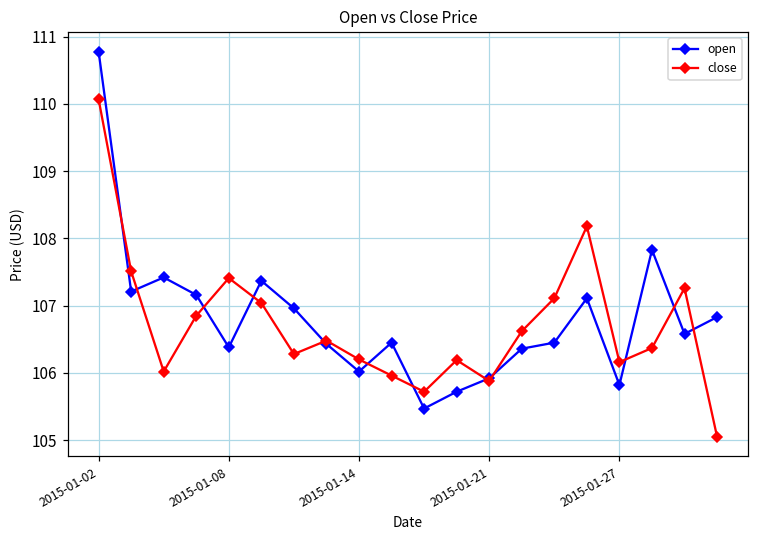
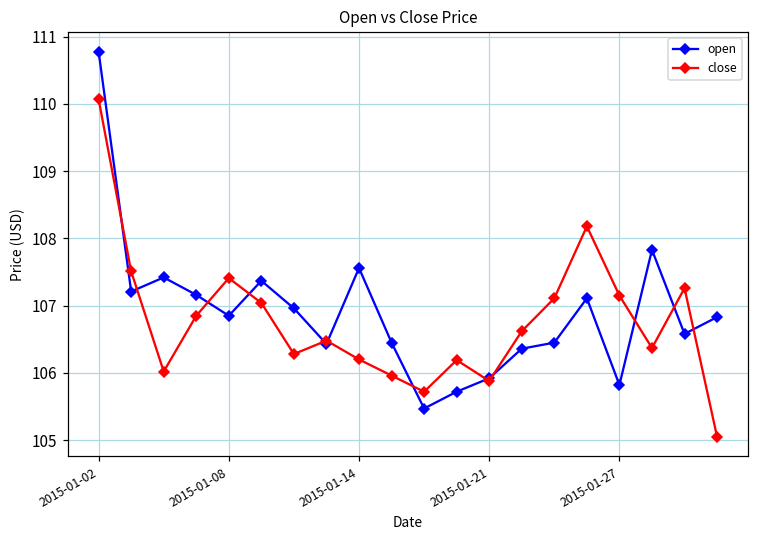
  {
    "open": {
      "2015-01-02": 110.8,
-     "2015-01-08": 106.4,
-     "2015-01-14": 106.0,
+     "2015-01-08": 106.9,
+     "2015-01-14": 107.6,
      "2015-01-27": 105.8
    },
    "close": {
      "2015-01-02": 110.1,
      "2015-01-08": 107.4,
      "2015-01-14": 106.2,
-     "2015-01-27": 106.2
+     "2015-01-27": 107.2
    }
  }
